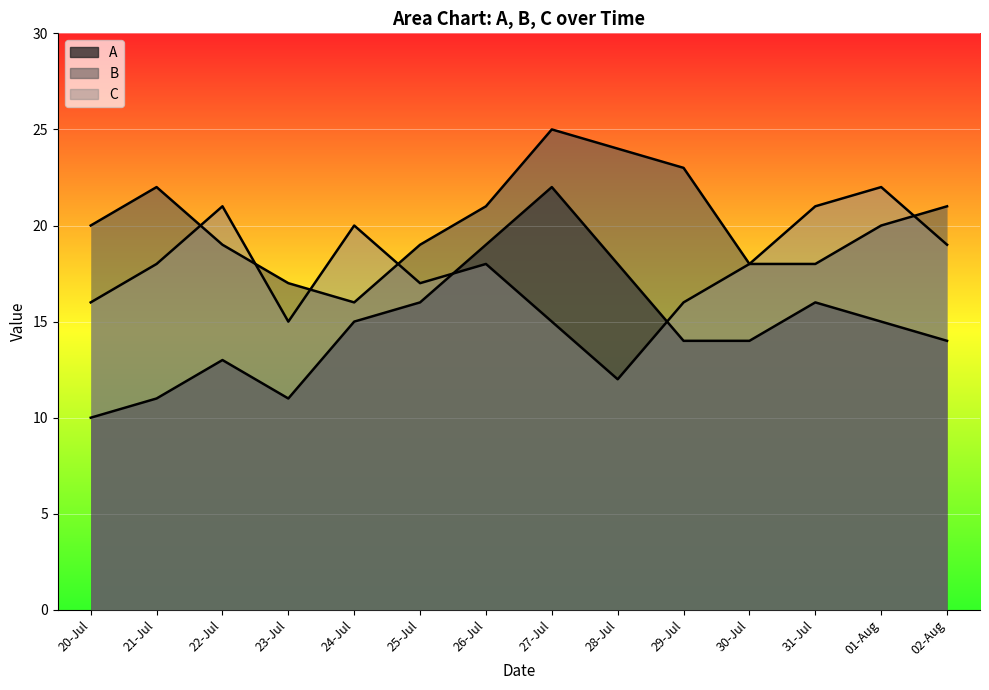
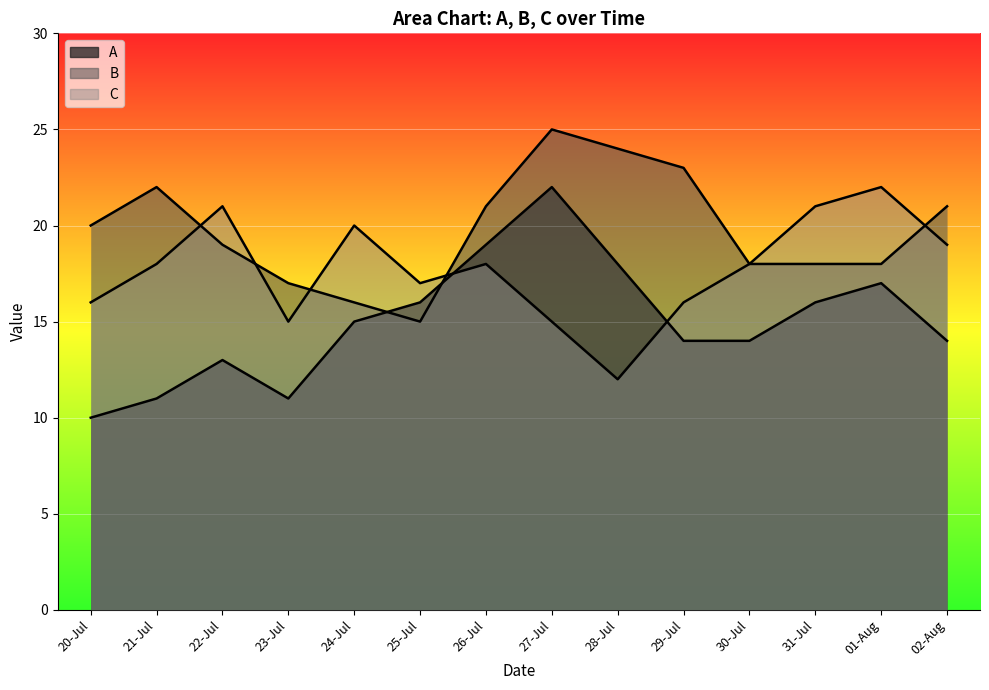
  {
    "A": {
      "20-Jul": 10,
      "21-Jul": 11,
      "22-Jul": 13,
      "23-Jul": 11,
      "24-Jul": 15,
      "25-Jul": 16,
      "26-Jul": 19,
      "27-Jul": 22,
      "28-Jul": 18,
      "29-Jul": 14,
      "30-Jul": 14,
      "31-Jul": 16,
-     "01-Aug": 15,
+     "01-Aug": 17,
      "02-Aug": 14
    },
    "B": {
      "20-Jul": 20,
      "21-Jul": 22,
      "22-Jul": 19,
      "23-Jul": 17,
      "24-Jul": 16,
-     "25-Jul": 19,
+     "25-Jul": 15,
      "26-Jul": 21,
      "27-Jul": 25,
      "28-Jul": 24,
      "29-Jul": 23,
      "31-Jul": 18,
-     "01-Aug": 20,
+     "01-Aug": 18,
      "02-Aug": 21
    },
    "C": {
      "20-Jul": 16,
      "21-Jul": 18,
      "22-Jul": 21,
      "23-Jul": 15,
      "24-Jul": 20,
      "25-Jul": 17,
      "26-Jul": 18,
      "27-Jul": 15,
      "28-Jul": 12,
      "29-Jul": 16,
      "31-Jul": 21,
      "01-Aug": 22,
      "02-Aug": 19
    }
  }
